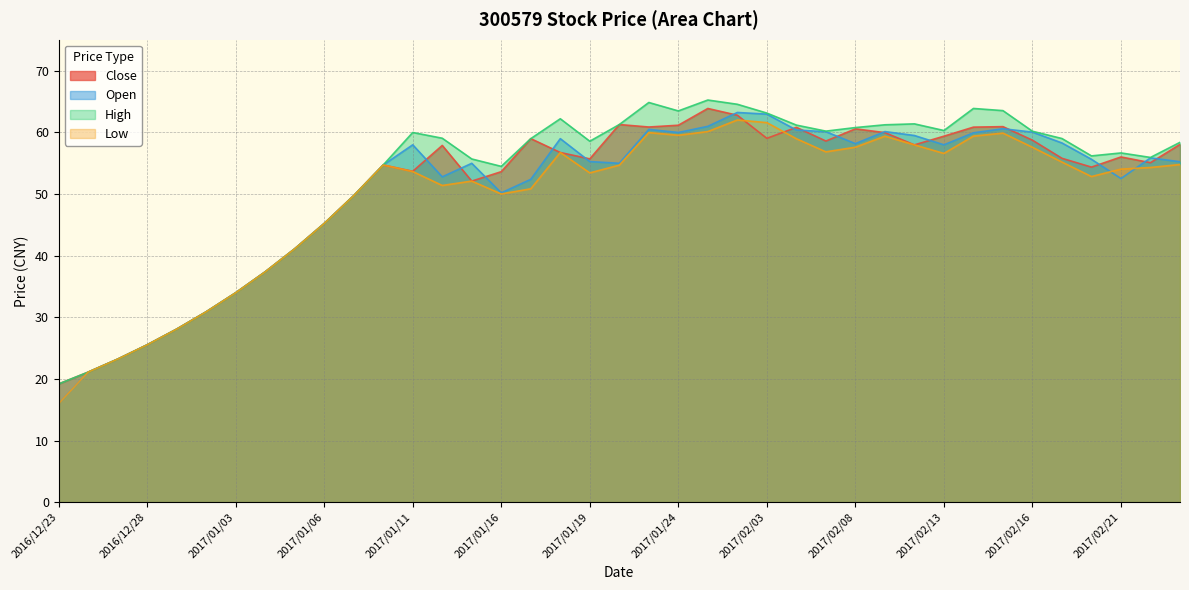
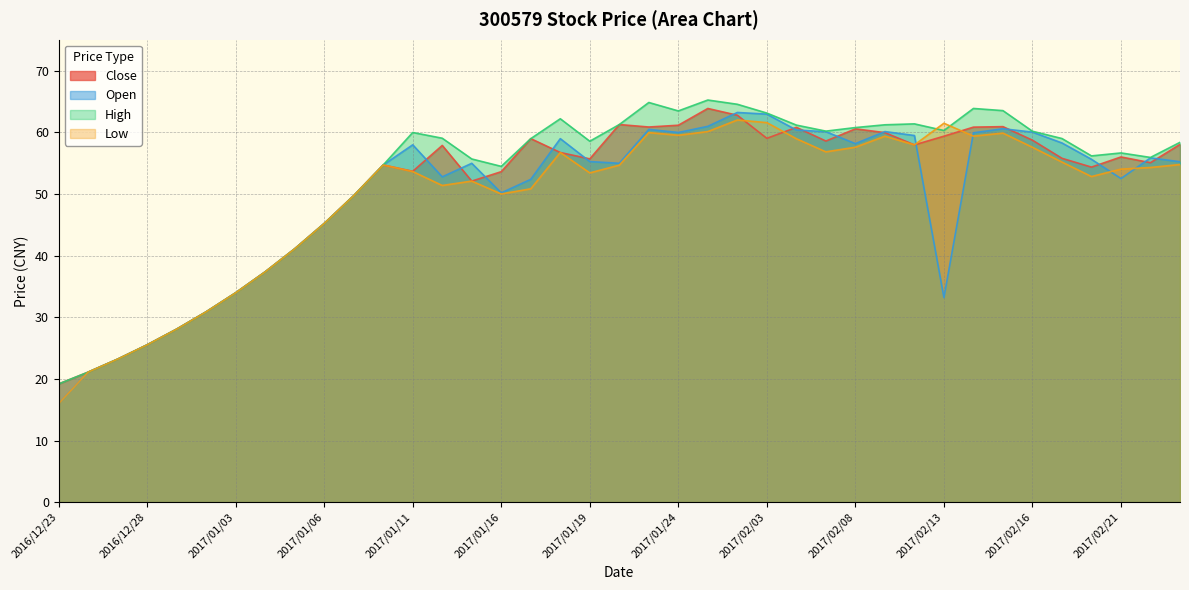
  {
    "Close": {
      "2017/01/16": 54,
      "2017/01/19": 56,
      "2017/01/24": 61,
      "2017/02/03": 59,
      "2017/02/13": 59,
      "2017/02/16": 59,
      "2017/02/21": 56
    },
    "Open": {
      "2017/01/11": 58,
      "2017/01/19": 55,
      "2017/01/24": 60,
      "2017/02/08": 58,
-     "2017/02/13": 58,
+     "2017/02/13": 33,
      "2017/02/21": 53
    },
    "High": {
      "2017/01/11": 60,
      "2017/01/16": 55,
      "2017/01/19": 59,
      "2017/01/24": 64,
      "2017/02/13": 60,
      "2017/02/21": 57
    },
    "Low": {
      "2017/01/19": 53,
      "2017/01/24": 60,
      "2017/02/03": 62,
      "2017/02/08": 58,
-     "2017/02/13": 57,
+     "2017/02/13": 62,
      "2017/02/16": 58,
      "2017/02/21": 54
    }
  }
